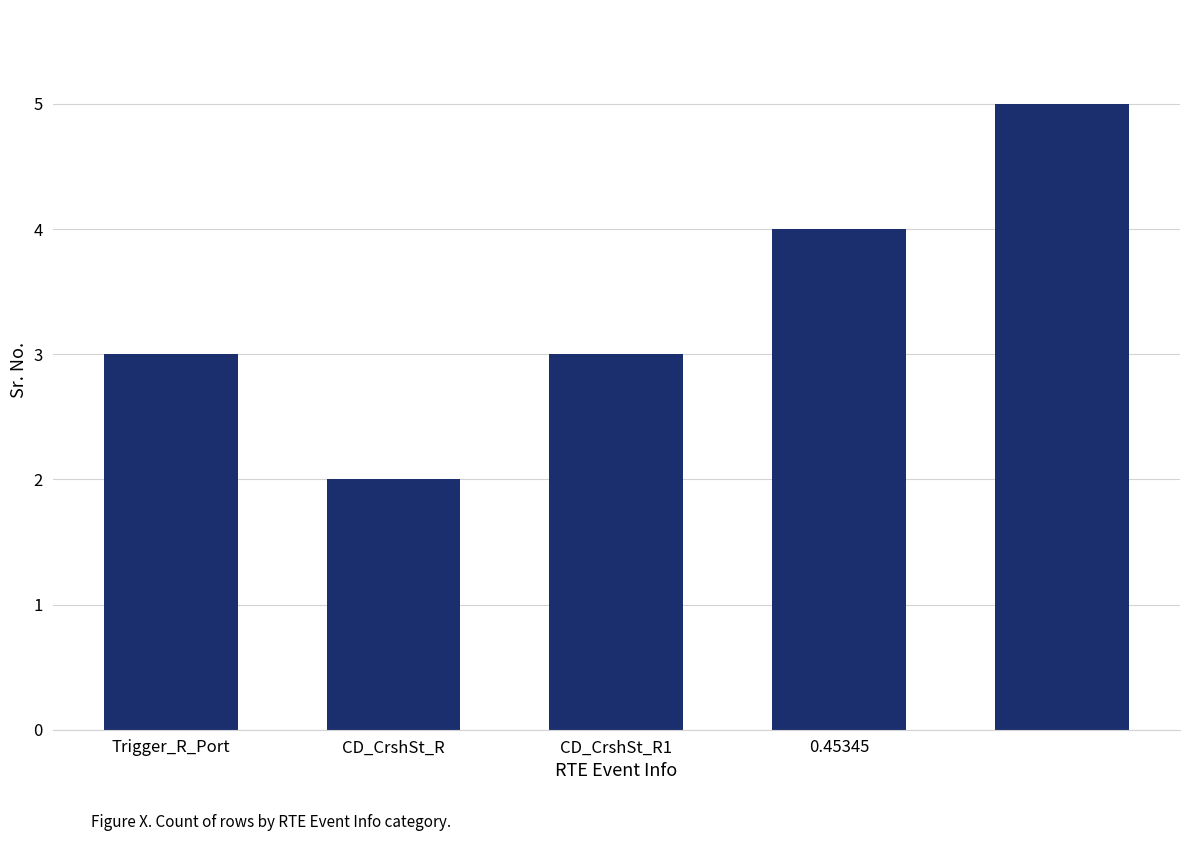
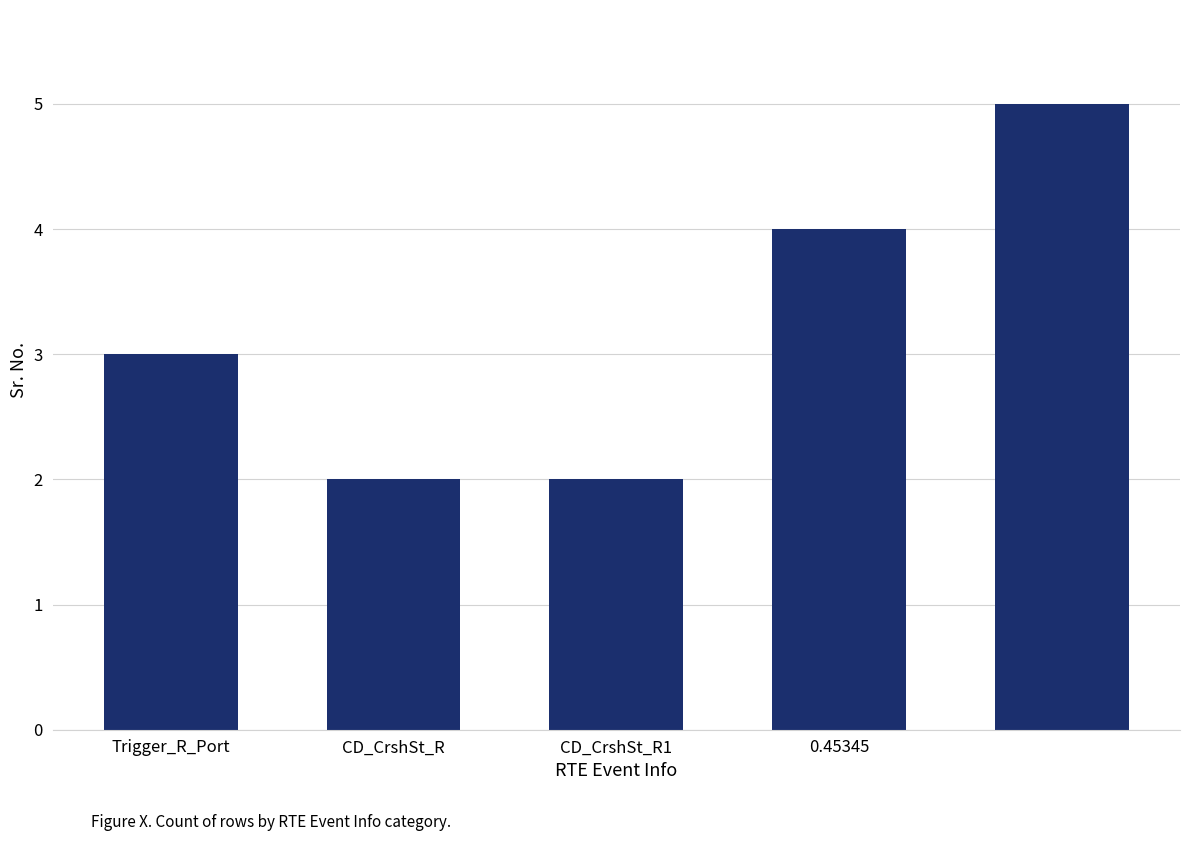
  {
    "Trigger_R_Port": 3,
    "CD_CrshSt_R": 2,
-   "CD_CrshSt_R1": 3,
+   "CD_CrshSt_R1": 2,
    "0.45345": 4
  }
